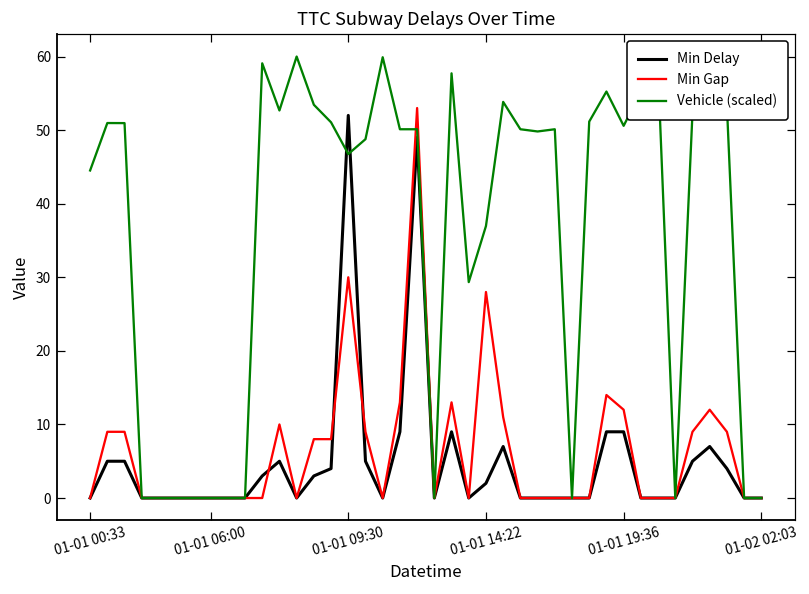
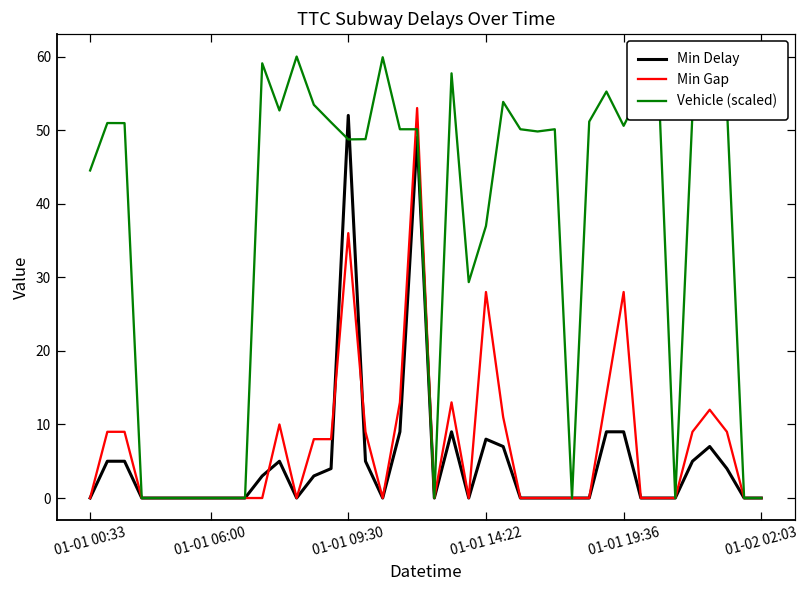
  {
    "Min Delay": {
      "01-01 09:30": 52,
-     "01-01 14:22": 2,
+     "01-01 14:22": 8,
      "01-01 19:36": 9
    },
    "Min Gap": {
-     "01-01 09:30": 30,
+     "01-01 09:30": 36,
      "01-01 14:22": 28,
-     "01-01 19:36": 12
+     "01-01 19:36": 28
    },
    "Vehicle (scaled)": {
      "01-01 00:33": 45,
-     "01-01 09:30": 47,
+     "01-01 09:30": 49,
      "01-01 14:22": 37,
      "01-01 19:36": 51
    }
  }
